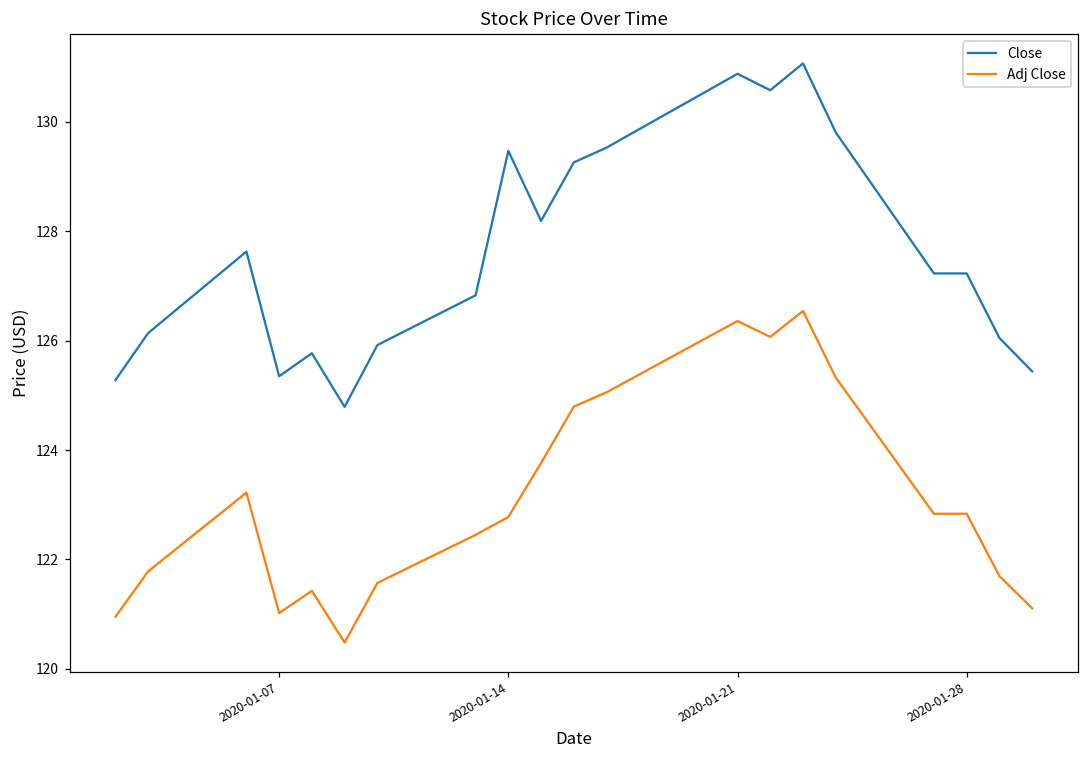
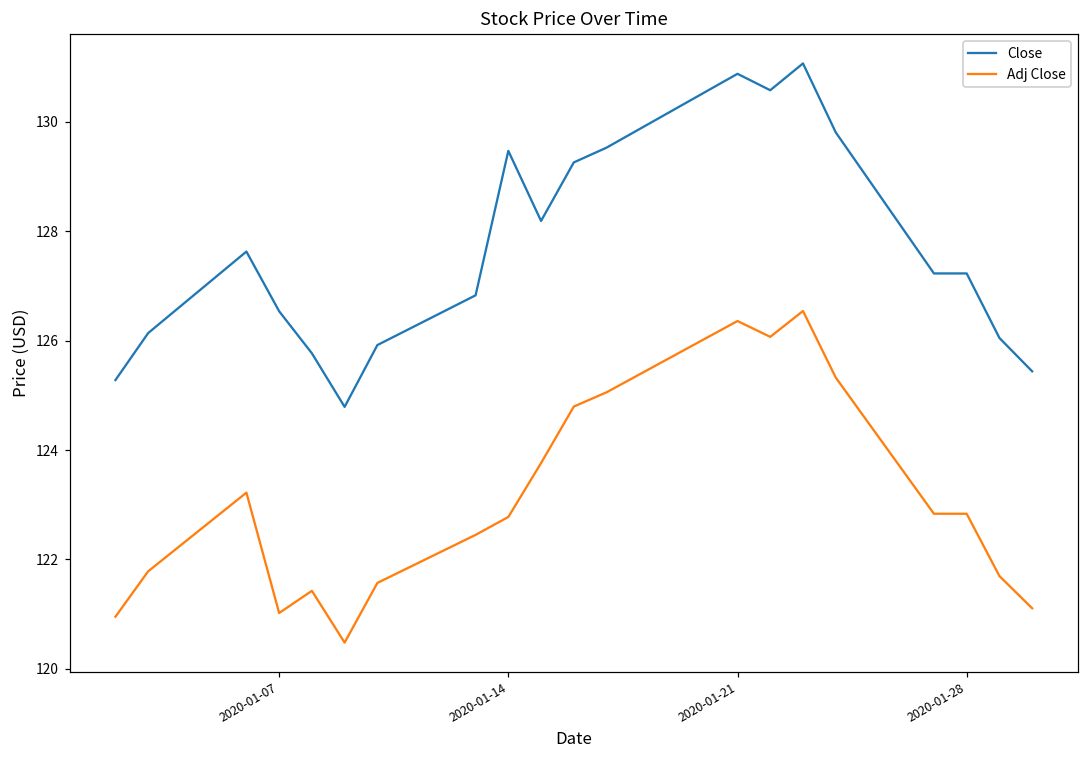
  {
    "Close": {
-     "2020-01-07": 125.3,
+     "2020-01-07": 126.5,
      "2020-01-14": 129.5,
      "2020-01-21": 130.9,
      "2020-01-28": 127.2
    },
    "Adj Close": {
      "2020-01-07": 121.0,
      "2020-01-14": 122.8,
      "2020-01-21": 126.4,
      "2020-01-28": 122.8
    }
  }
